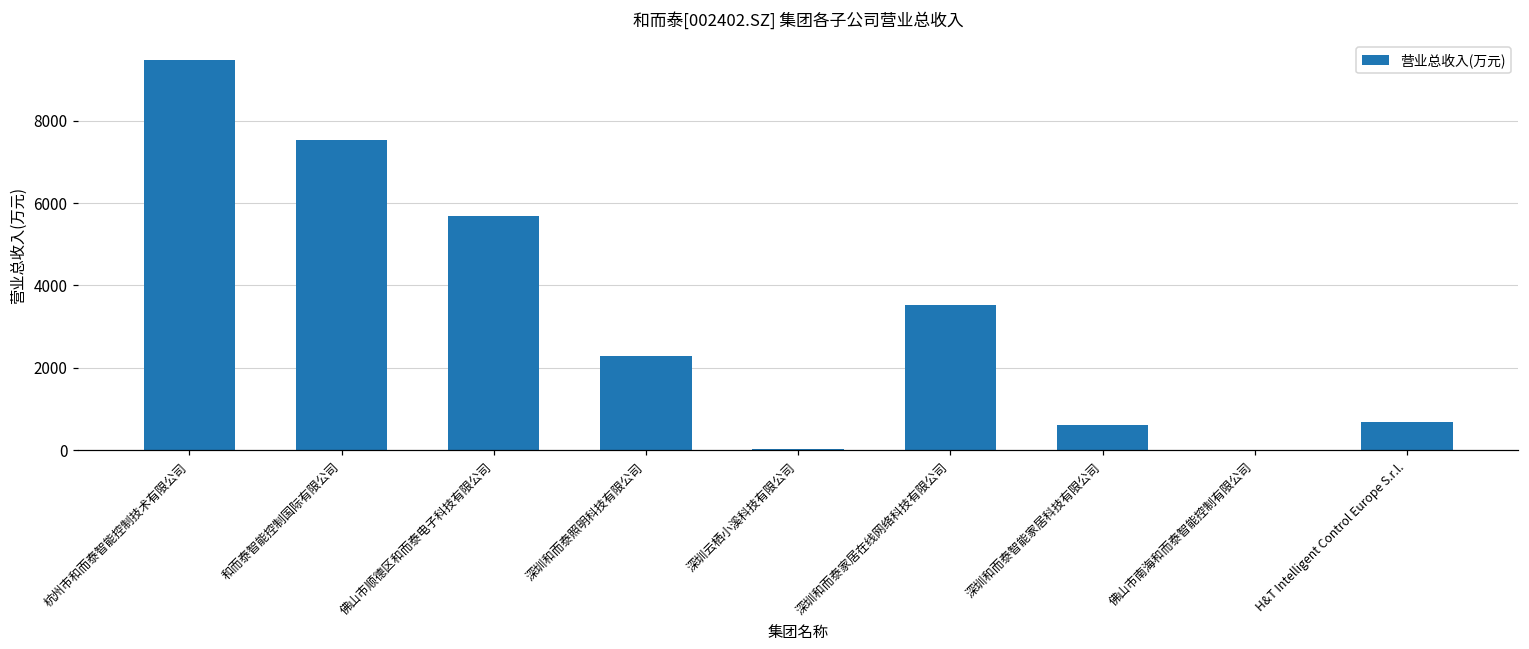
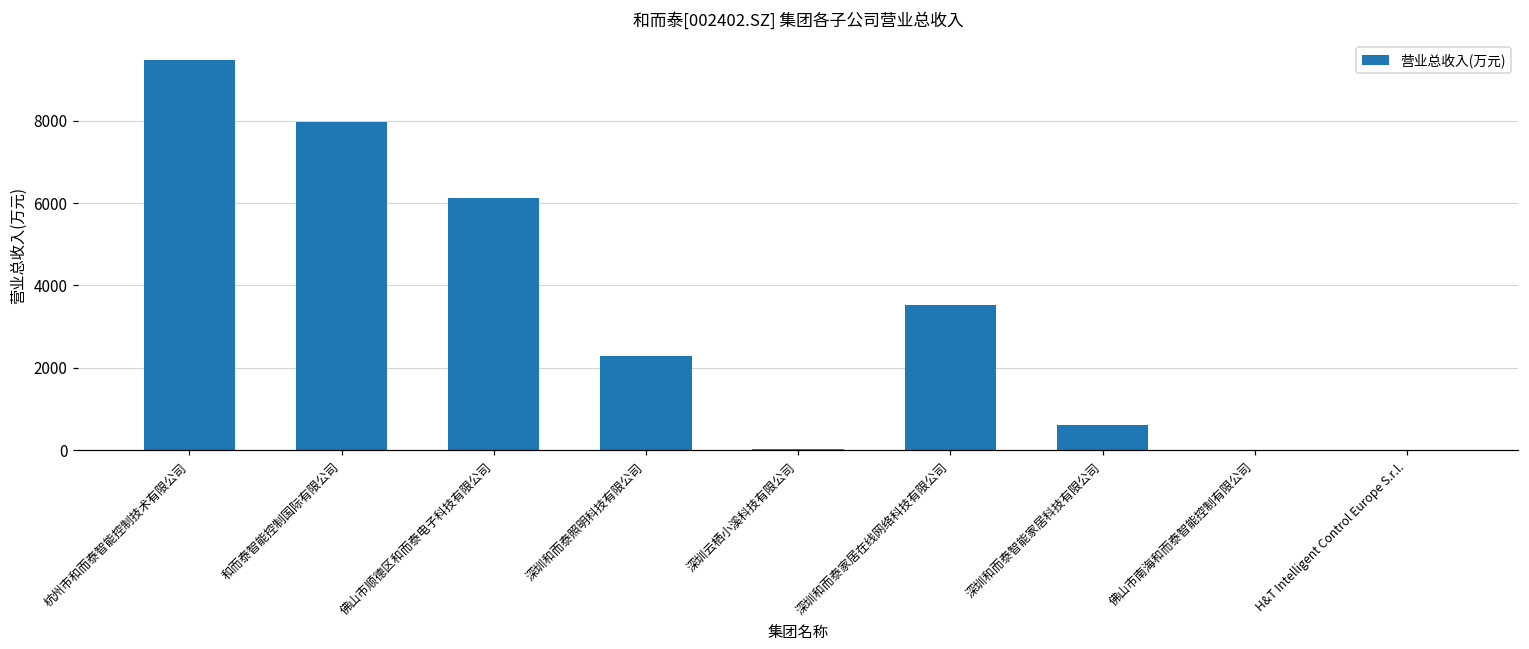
  {
    "杭州市和而泰智能控制技术有限公司": 9500,
-   "和而泰智能控制国际有限公司": 7500,
-   "佛山市顺德区和而泰电子科技有限公司": 5700,
+   "和而泰智能控制国际有限公司": 8000,
+   "佛山市顺德区和而泰电子科技有限公司": 6100,
    "深圳和而泰照明科技有限公司": 2300,
    "深圳和而泰家居在线网络科技有限公司": 3500,
    "深圳和而泰智能家居科技有限公司": 600,
    "佛山市南海和而泰智能控制有限公司": 0,
-   "H&T Intelligent Control Europe S.r.l.": 700
+   "H&T Intelligent Control Europe S.r.l.": 0
  }
